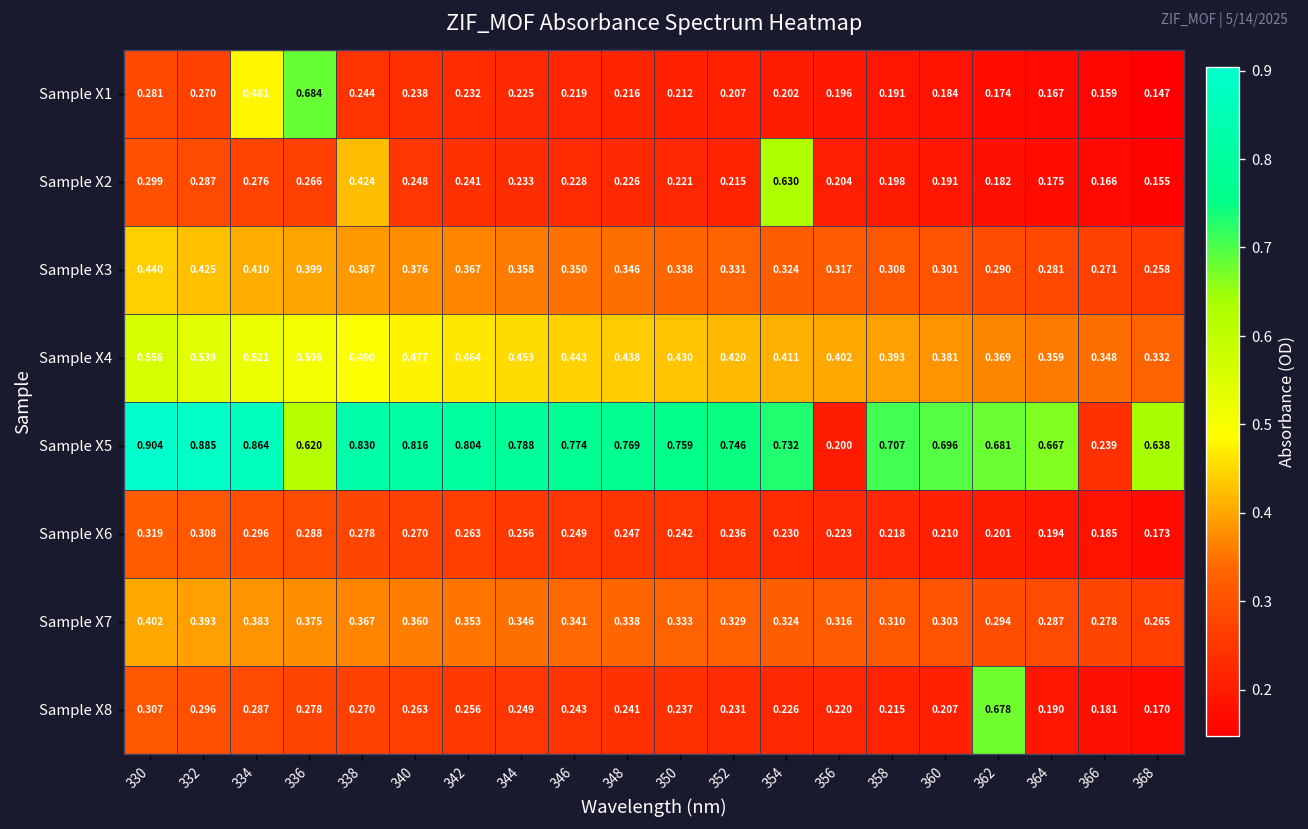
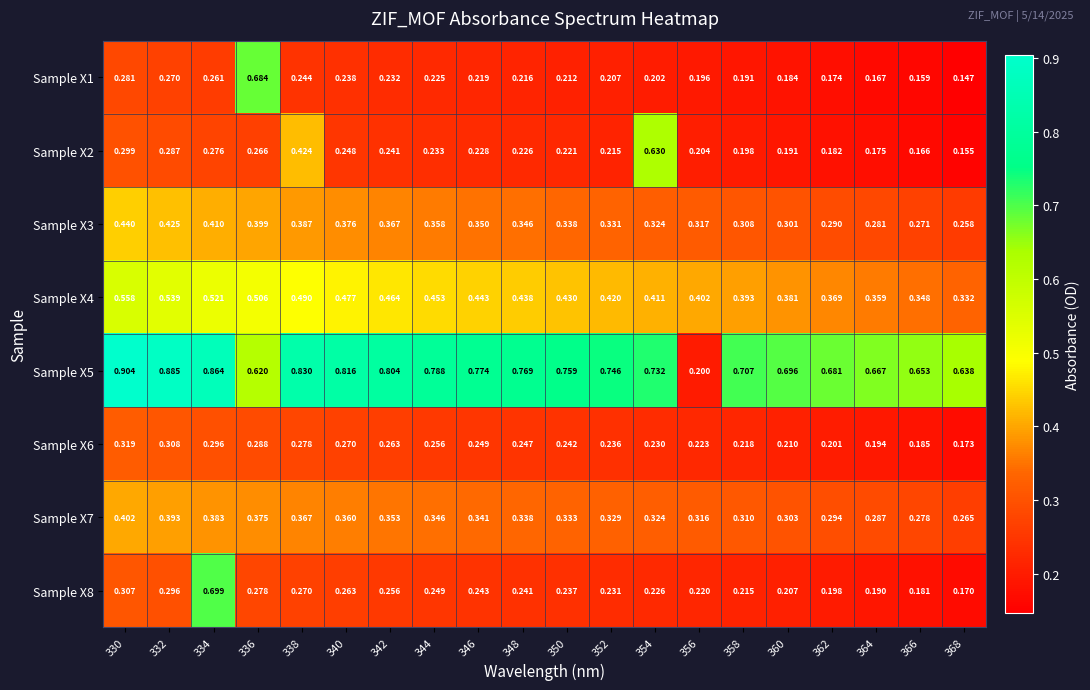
  {
    "Sample X1": {
      "330": 0.281,
      "332": 0.270,
-     "334": 0.481,
+     "334": 0.261,
      "336": 0.684,
      "338": 0.244,
      "340": 0.238,
      "342": 0.232,
      "344": 0.225,
      "346": 0.219,
      "348": 0.216,
      "350": 0.212,
      "352": 0.207,
      "354": 0.202,
      "356": 0.196,
      "358": 0.191,
      "360": 0.184,
      "362": 0.174,
      "364": 0.167,
      "366": 0.159,
      "368": 0.147
    },
    "Sample X2": {
      "330": 0.299,
      "332": 0.287,
      "334": 0.276,
      "336": 0.266,
      "338": 0.424,
      "340": 0.248,
      "342": 0.241,
      "344": 0.233,
      "346": 0.228,
      "348": 0.226,
      "350": 0.221,
      "352": 0.215,
      "354": 0.630,
      "356": 0.204,
      "358": 0.198,
      "360": 0.191,
      "362": 0.182,
      "364": 0.175,
      "366": 0.166,
      "368": 0.155
    },
    "Sample X3": {
      "330": 0.440,
      "332": 0.425,
      "334": 0.410,
      "336": 0.399,
      "338": 0.387,
      "340": 0.376,
      "342": 0.367,
      "344": 0.358,
      "346": 0.350,
      "348": 0.346,
      "350": 0.338,
      "352": 0.331,
      "354": 0.324,
      "356": 0.317,
      "358": 0.308,
      "360": 0.301,
      "362": 0.290,
      "364": 0.281,
      "366": 0.271,
      "368": 0.258
    },
    "Sample X4": {
      "330": 0.558,
      "332": 0.539,
      "334": 0.521,
      "336": 0.506,
      "338": 0.490,
      "340": 0.477,
      "342": 0.464,
      "344": 0.453,
      "346": 0.443,
      "348": 0.438,
      "350": 0.430,
      "352": 0.420,
      "354": 0.411,
      "356": 0.402,
      "358": 0.393,
      "360": 0.381,
      "362": 0.369,
      "364": 0.359,
      "366": 0.348,
      "368": 0.332
    },
    "Sample X5": {
      "330": 0.904,
      "332": 0.885,
      "334": 0.864,
      "336": 0.620,
      "338": 0.830,
      "340": 0.816,
      "342": 0.804,
      "344": 0.788,
      "346": 0.774,
      "348": 0.769,
      "350": 0.759,
      "352": 0.746,
      "354": 0.732,
      "356": 0.200,
      "358": 0.707,
      "360": 0.696,
      "362": 0.681,
      "364": 0.667,
-     "366": 0.239,
+     "366": 0.653,
      "368": 0.638
    },
    "Sample X6": {
      "330": 0.319,
      "332": 0.308,
      "334": 0.296,
      "336": 0.288,
      "338": 0.278,
      "340": 0.270,
      "342": 0.263,
      "344": 0.256,
      "346": 0.249,
      "348": 0.247,
      "350": 0.242,
      "352": 0.236,
      "354": 0.230,
      "356": 0.223,
      "358": 0.218,
      "360": 0.210,
      "362": 0.201,
      "364": 0.194,
      "366": 0.185,
      "368": 0.173
    },
    "Sample X7": {
      "330": 0.402,
      "332": 0.393,
      "334": 0.383,
      "336": 0.375,
      "338": 0.367,
      "340": 0.360,
      "342": 0.353,
      "344": 0.346,
      "346": 0.341,
      "348": 0.338,
      "350": 0.333,
      "352": 0.329,
      "354": 0.324,
      "356": 0.316,
      "358": 0.310,
      "360": 0.303,
      "362": 0.294,
      "364": 0.287,
      "366": 0.278,
      "368": 0.265
    },
    "Sample X8": {
      "330": 0.307,
      "332": 0.296,
-     "334": 0.287,
+     "334": 0.699,
      "336": 0.278,
      "338": 0.270,
      "340": 0.263,
      "342": 0.256,
      "344": 0.249,
      "346": 0.243,
      "348": 0.241,
      "350": 0.237,
      "352": 0.231,
      "354": 0.226,
      "356": 0.220,
      "358": 0.215,
      "360": 0.207,
-     "362": 0.678,
+     "362": 0.198,
      "364": 0.190,
      "366": 0.181,
      "368": 0.170
    }
  }
